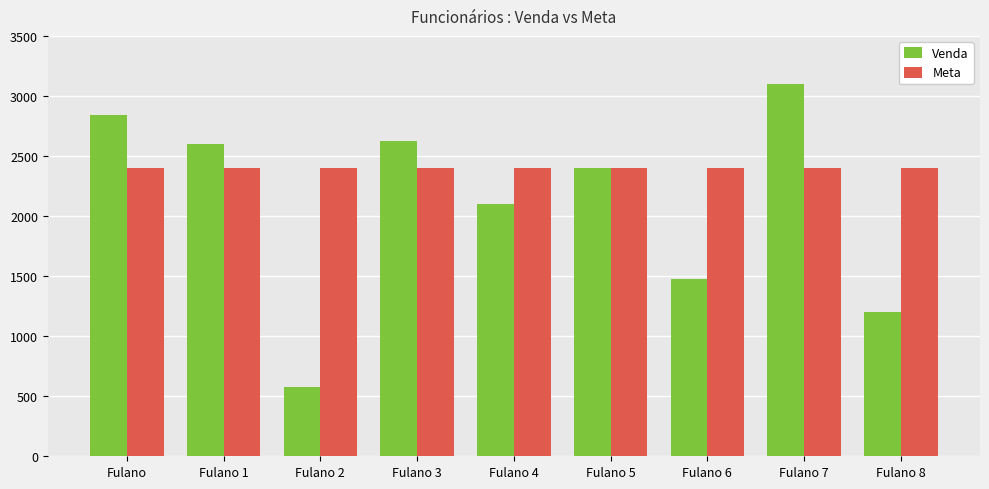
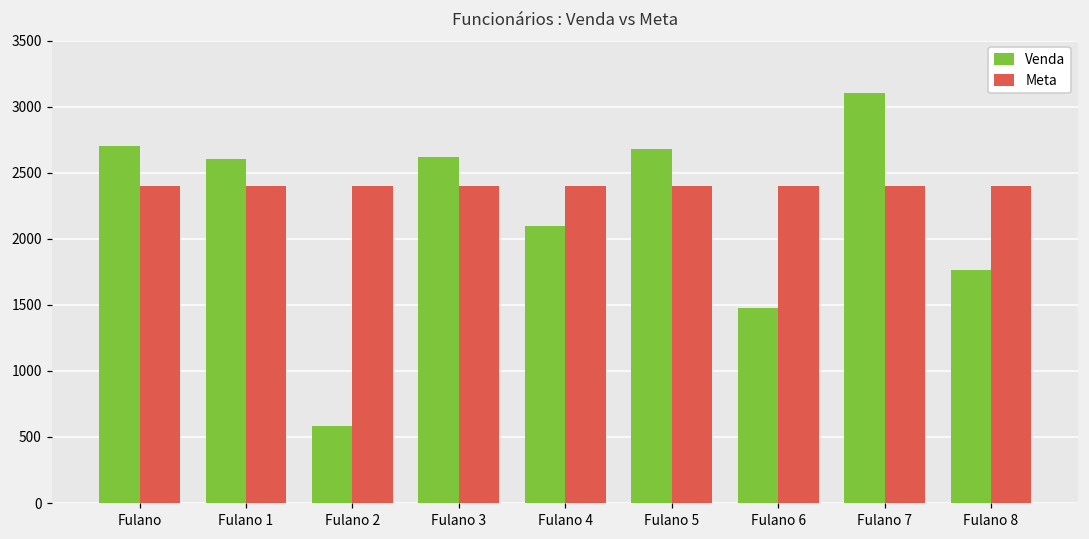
  {
    "Venda": {
-     "Fulano": 2840,
+     "Fulano": 2700,
      "Fulano 1": 2600,
      "Fulano 2": 580,
      "Fulano 3": 2620,
      "Fulano 4": 2100,
-     "Fulano 5": 2400,
+     "Fulano 5": 2680,
      "Fulano 6": 1470,
      "Fulano 7": 3100,
-     "Fulano 8": 1200
+     "Fulano 8": 1770
    },
    "Meta": {
      "Fulano": 2400,
      "Fulano 1": 2400,
      "Fulano 2": 2400,
      "Fulano 3": 2400,
      "Fulano 4": 2400,
      "Fulano 5": 2400,
      "Fulano 6": 2400,
      "Fulano 7": 2400,
      "Fulano 8": 2400
    }
  }
